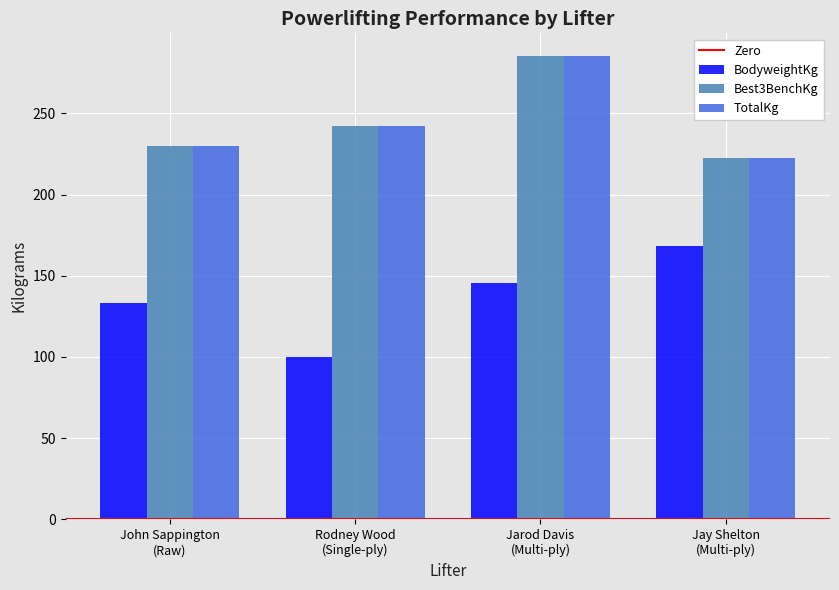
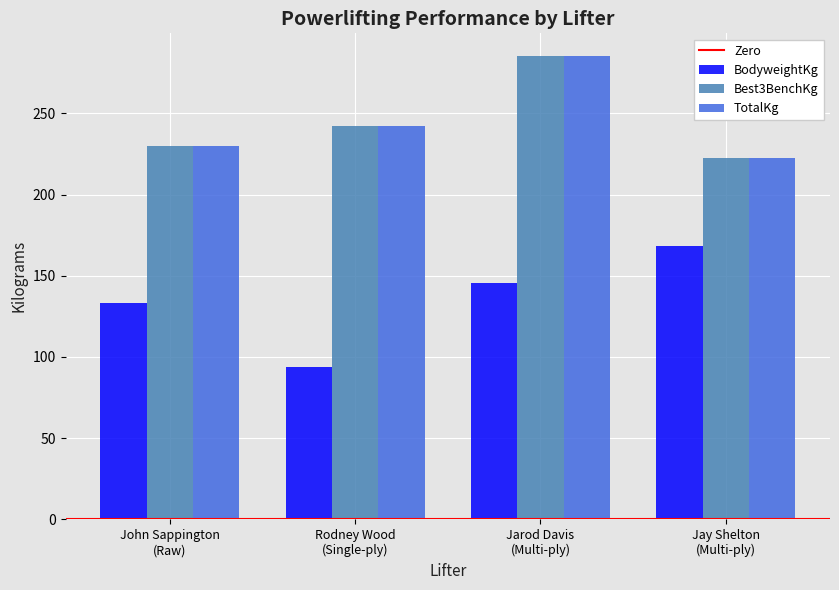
  {
    "BodyweightKg": {
      "John Sappington (Raw)": 133,
-     "Rodney Wood (Single-ply)": 100,
+     "Rodney Wood (Single-ply)": 94,
      "Jarod Davis (Multi-ply)": 146,
      "Jay Shelton (Multi-ply)": 168
    }
  }
